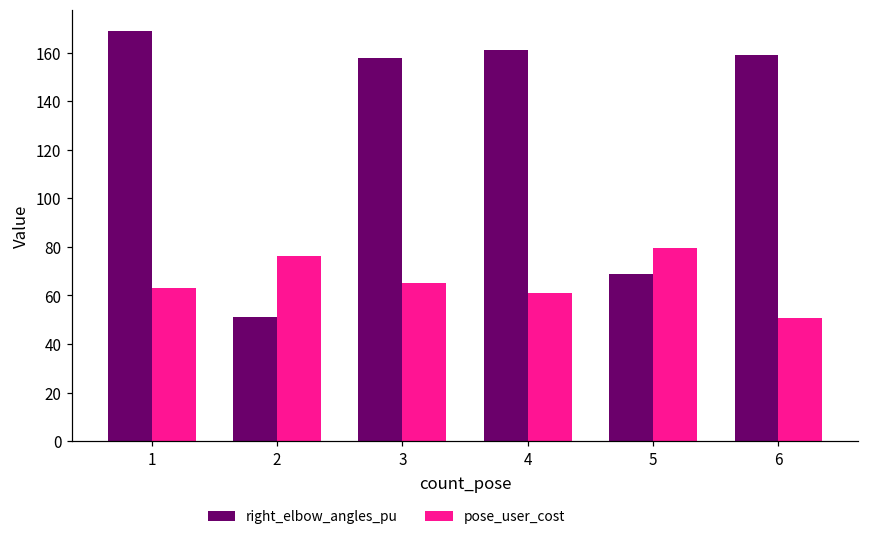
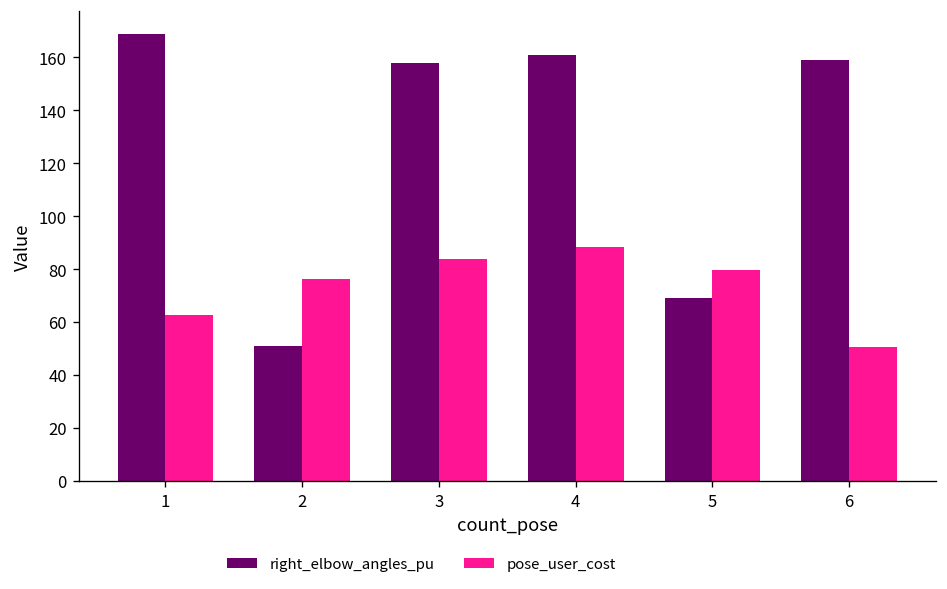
  {
    "right_elbow_angles_pu": {
      "1": 169,
      "2": 51,
      "3": 158,
      "4": 161,
      "5": 69,
      "6": 159
    },
    "pose_user_cost": {
      "1": 63,
      "2": 76,
-     "3": 65,
-     "4": 61,
+     "3": 84,
+     "4": 88,
      "5": 80,
      "6": 51
    }
  }
